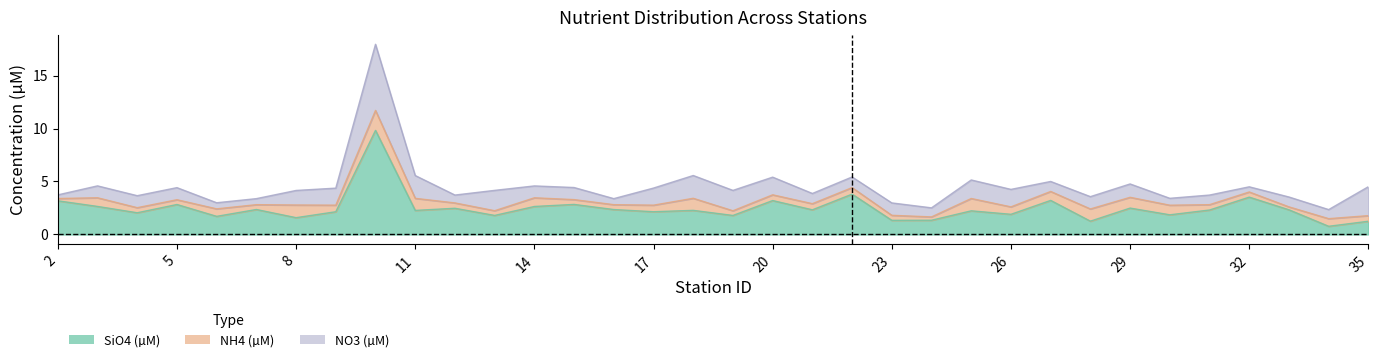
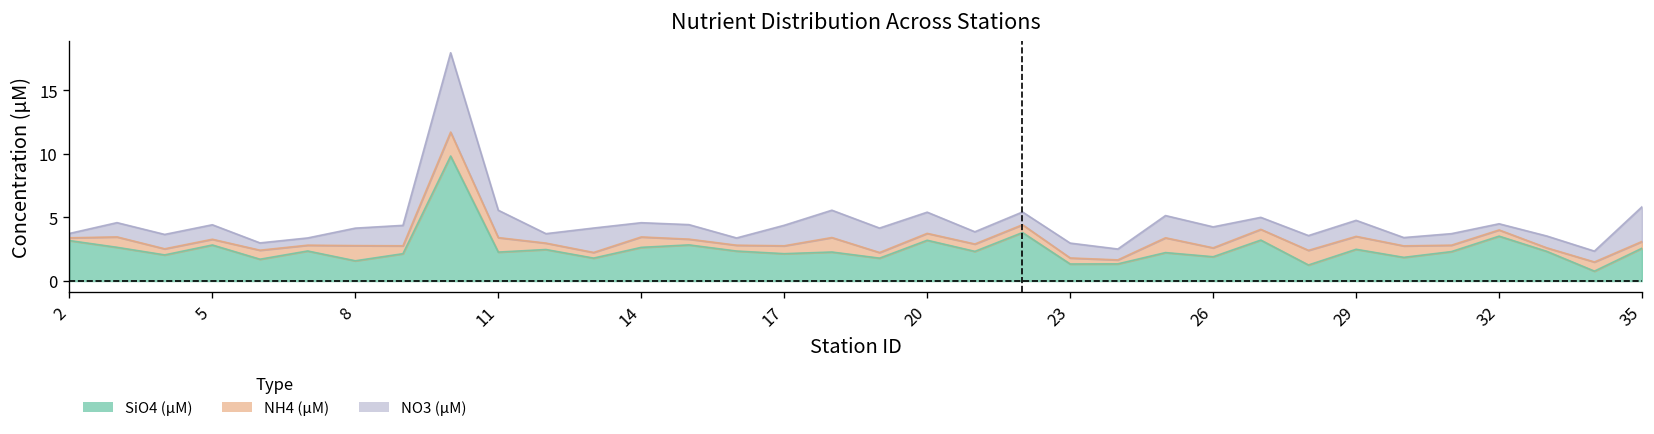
  {
    "SiO4 (µM)": {
-     "35": 1.2
+     "35": 2.6
    },
    "NH4 (µM)": {
      "35": 0.5
    },
    "NO3 (µM)": {
      "35": 2.7
    }
  }
